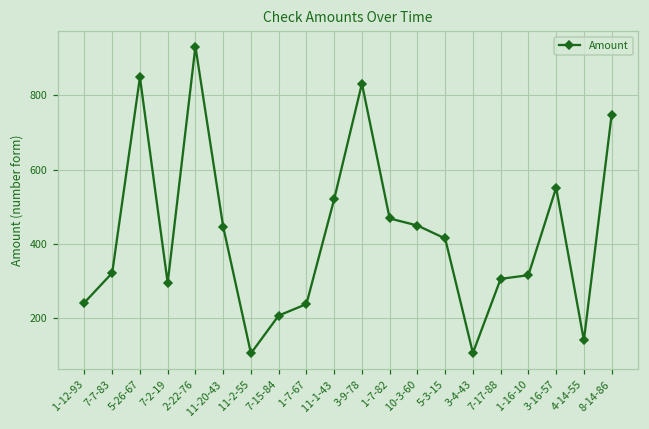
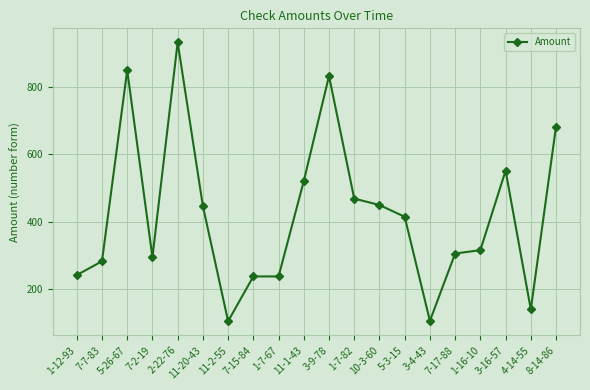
  {
    "1-12-93": 240,
-   "7-7-83": 320,
+   "7-7-83": 280,
    "5-26-67": 850,
    "7-2-19": 290,
    "2-22-76": 930,
    "11-20-43": 450,
    "11-2-55": 100,
-   "7-15-84": 210,
+   "7-15-84": 240,
    "1-7-67": 240,
    "11-1-43": 520,
    "3-9-78": 830,
    "1-7-82": 470,
    "10-3-60": 450,
    "5-3-15": 410,
    "3-4-43": 110,
    "7-17-88": 310,
    "1-16-10": 320,
    "3-16-57": 550,
    "4-14-55": 140,
-   "8-14-86": 750
+   "8-14-86": 680
  }
